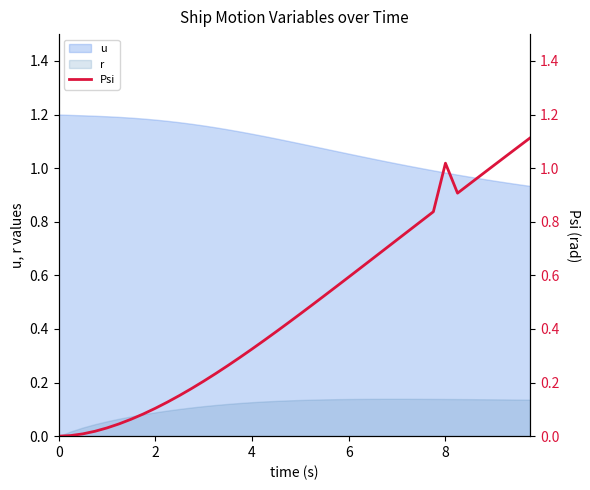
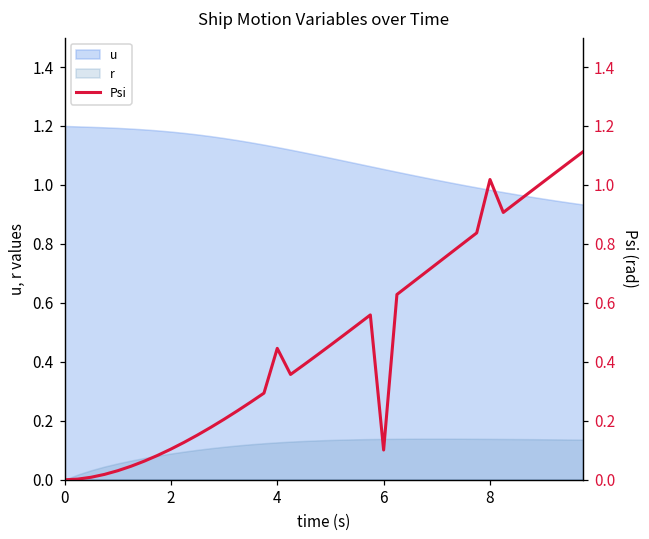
  {
    "Psi": {
      "0": 0.00,
      "2": 0.10,
-     "4": 0.33,
-     "6": 0.59,
+     "4": 0.45,
+     "6": 0.10,
      "8": 1.02
    }
  }
